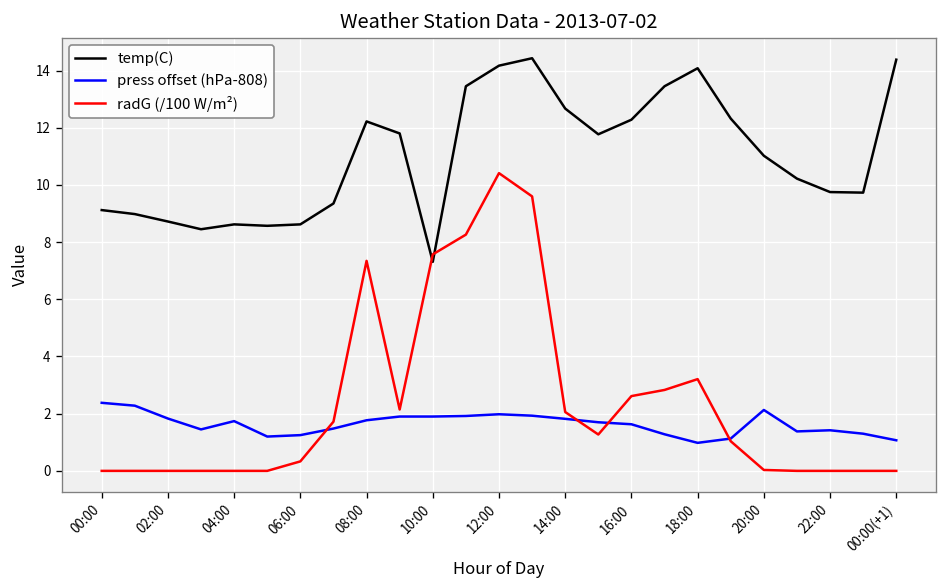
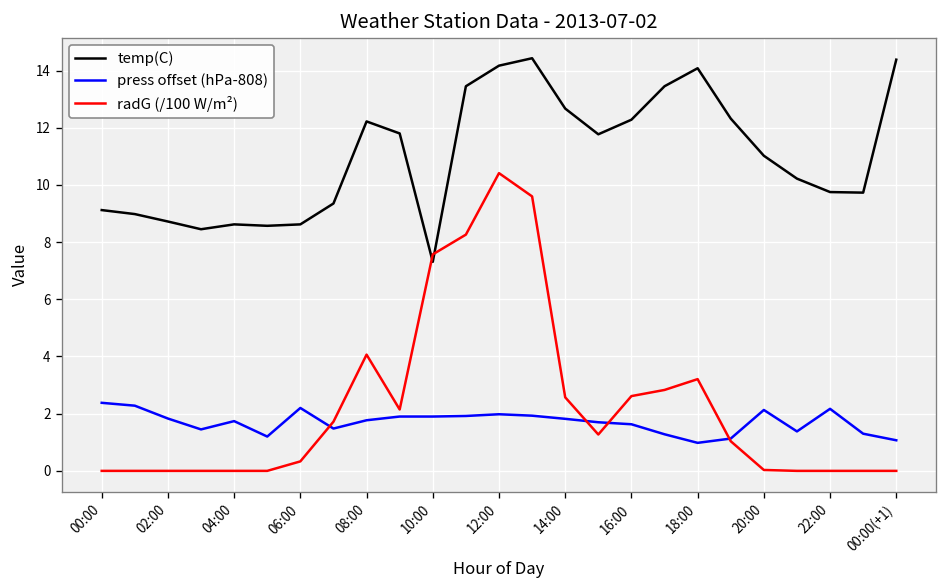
  {
    "temp(C)": {
      "00:00": 9.1,
      "02:00": 8.7,
      "04:00": 8.6,
      "06:00": 8.6,
      "08:00": 12.2,
      "10:00": 7.3,
      "12:00": 14.2,
      "14:00": 12.7,
      "16:00": 12.3,
      "18:00": 14.1,
      "20:00": 11.0,
      "22:00": 9.8,
      "00:00(+1)": 14.4
    },
    "press offset (hPa-808)": {
      "00:00": 2.4,
      "02:00": 1.8,
      "04:00": 1.7,
-     "06:00": 1.3,
+     "06:00": 2.2,
      "08:00": 1.8,
      "10:00": 1.9,
      "12:00": 2.0,
      "14:00": 1.8,
      "16:00": 1.6,
      "18:00": 1.0,
      "20:00": 2.1,
-     "22:00": 1.4,
+     "22:00": 2.2,
      "00:00(+1)": 1.1
    },
    "radG (/100 W/m²)": {
      "00:00": 0.0,
      "02:00": 0.0,
      "04:00": 0.0,
      "06:00": 0.3,
-     "08:00": 7.3,
+     "08:00": 4.1,
      "10:00": 7.6,
      "12:00": 10.4,
-     "14:00": 2.1,
+     "14:00": 2.6,
      "16:00": 2.6,
      "18:00": 3.2,
      "20:00": 0.0,
      "22:00": 0.0,
      "00:00(+1)": 0.0
    }
  }
